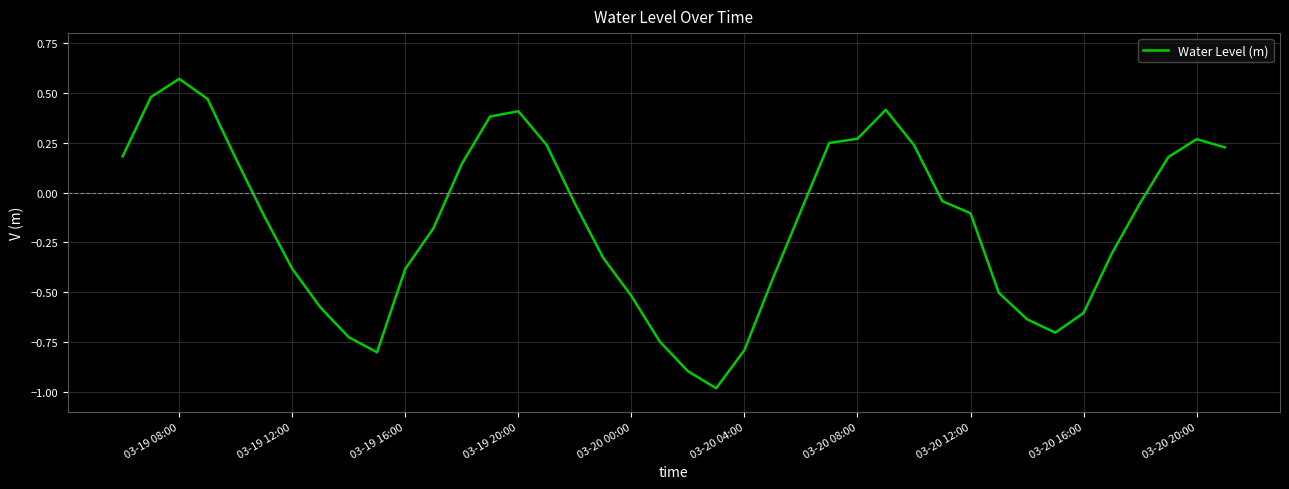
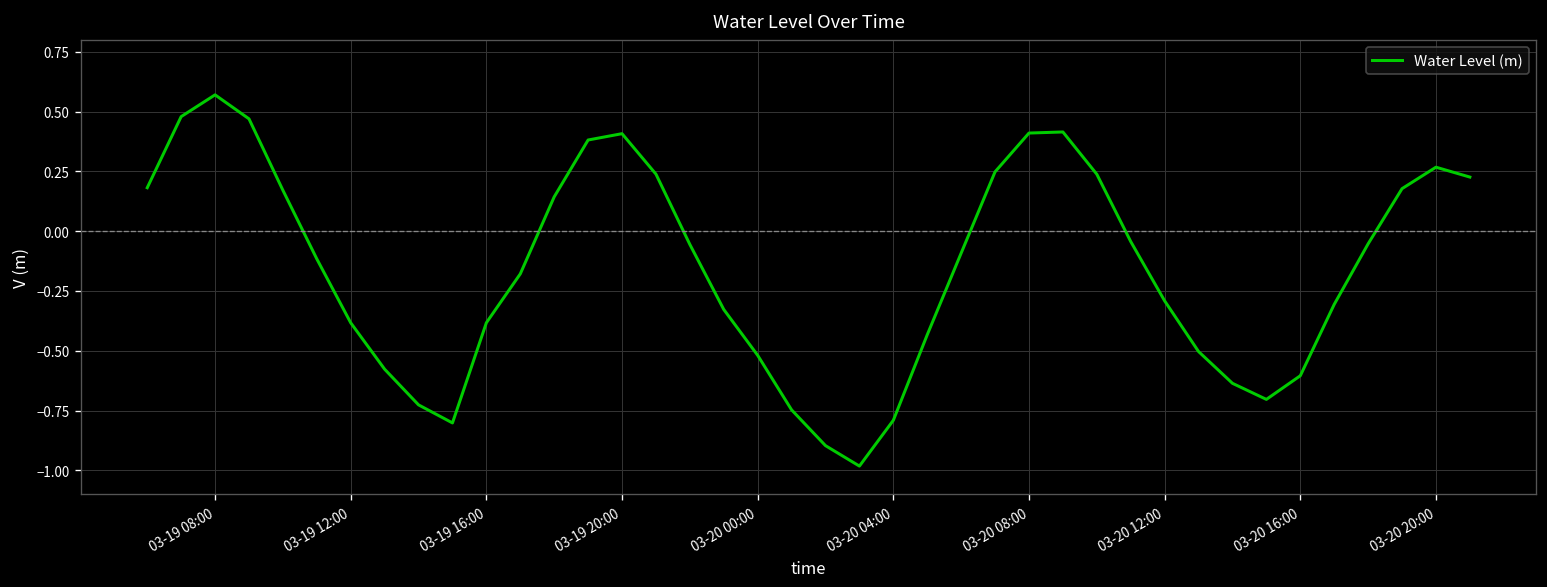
  {
    "03-19 08:00": 0.57,
    "03-19 12:00": -0.38,
    "03-19 16:00": -0.38,
    "03-19 20:00": 0.41,
    "03-20 00:00": -0.52,
    "03-20 04:00": -0.79,
-   "03-20 08:00": 0.27,
-   "03-20 12:00": -0.10,
+   "03-20 08:00": 0.41,
+   "03-20 12:00": -0.29,
    "03-20 16:00": -0.60,
    "03-20 20:00": 0.27
  }
